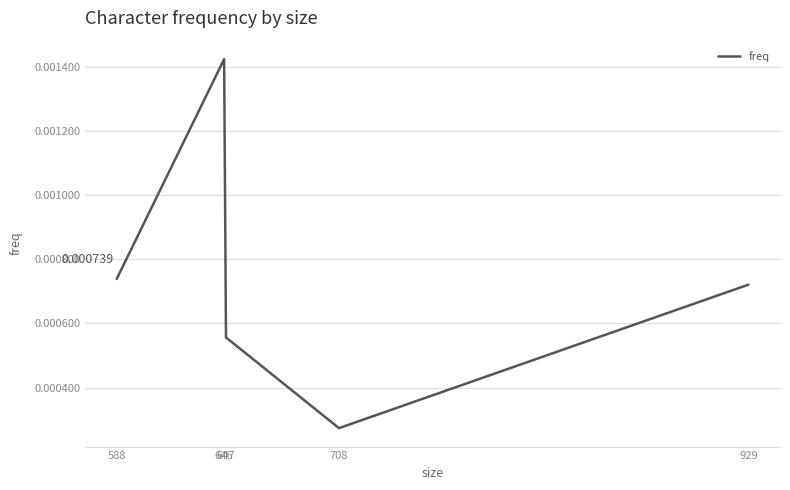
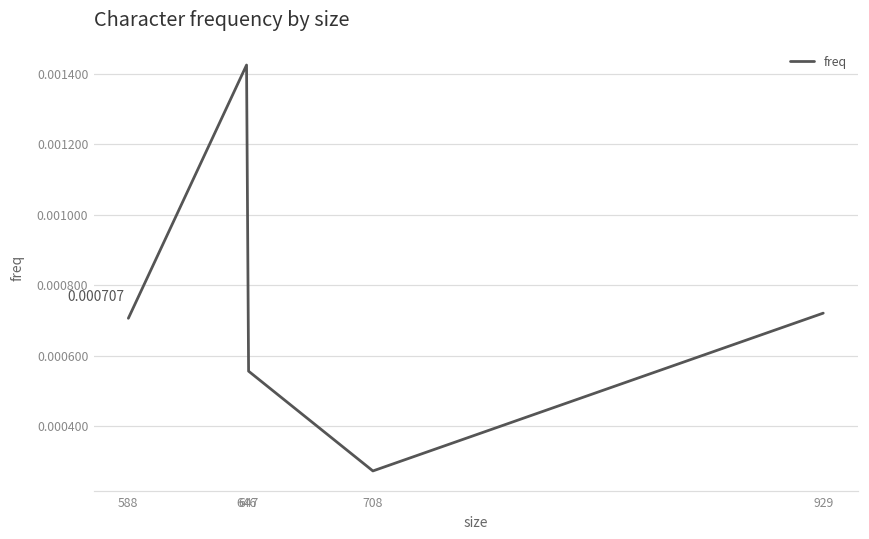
  {
-   "588": 0.000739
+   "588": 0.000707
  }
